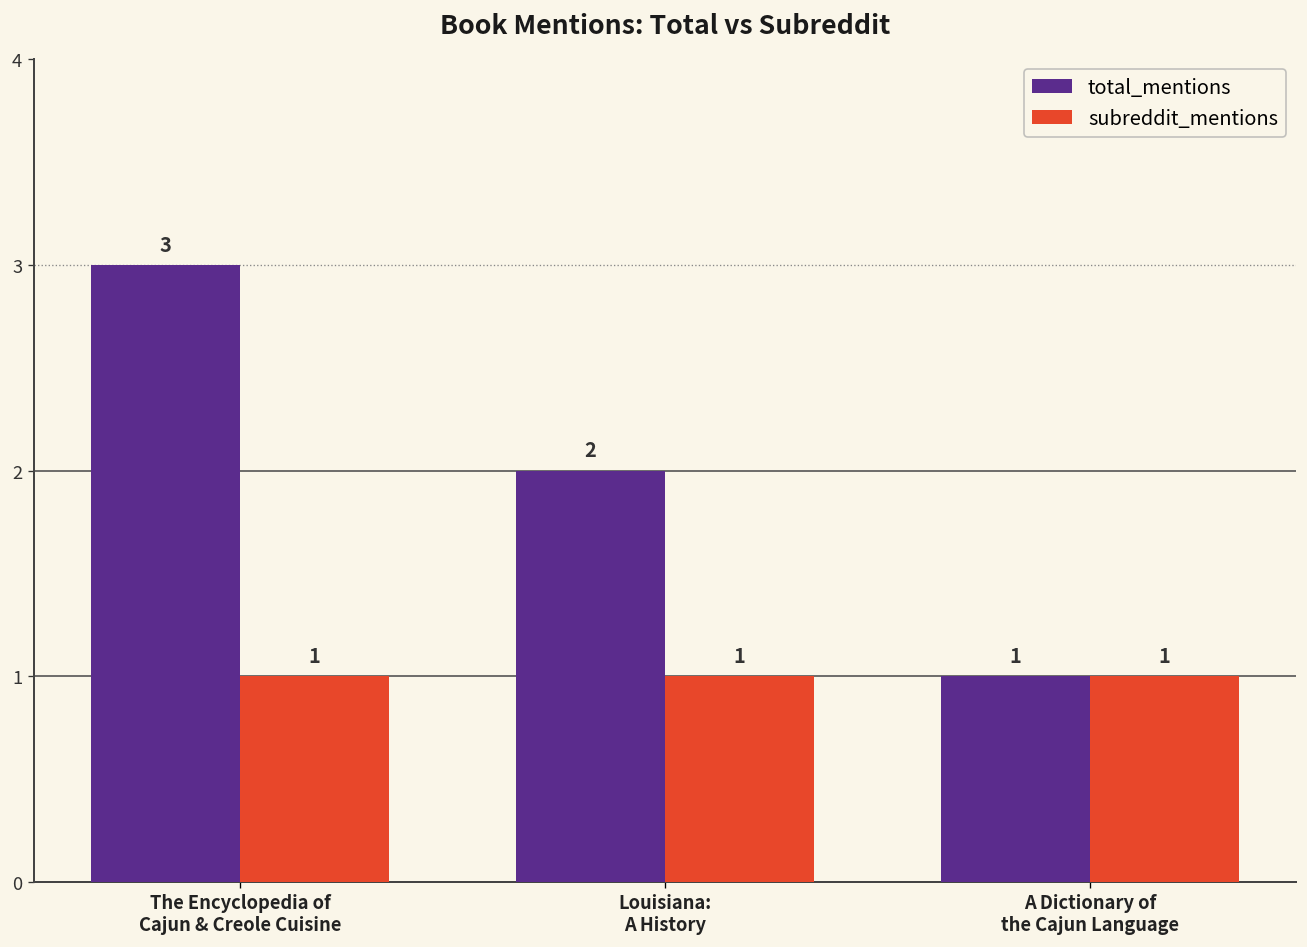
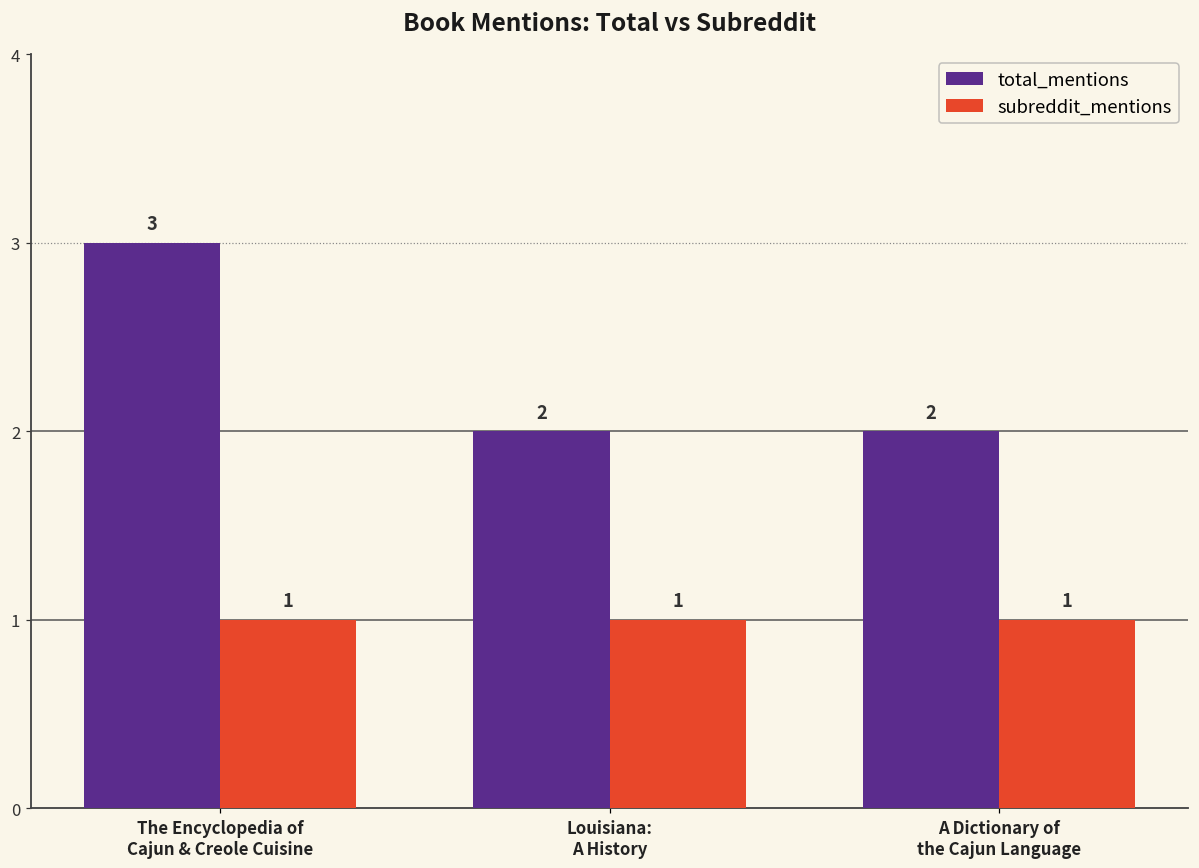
  {
    "total_mentions": {
      "The Encyclopedia of Cajun & Creole Cuisine": 3,
      "Louisiana: A History": 2,
-     "A Dictionary of the Cajun Language": 1
+     "A Dictionary of the Cajun Language": 2
    },
    "subreddit_mentions": {
      "The Encyclopedia of Cajun & Creole Cuisine": 1,
      "Louisiana: A History": 1,
      "A Dictionary of the Cajun Language": 1
    }
  }
